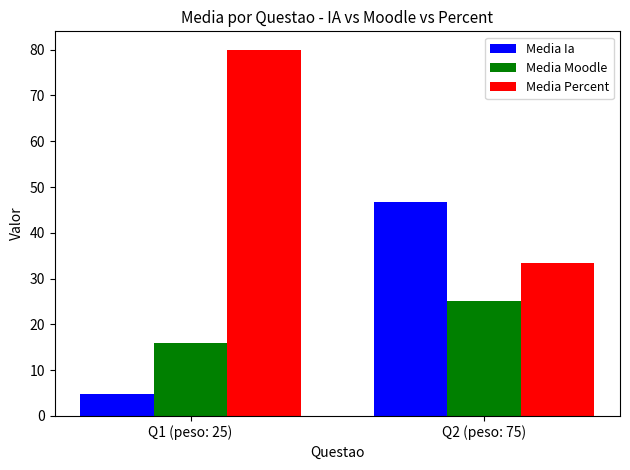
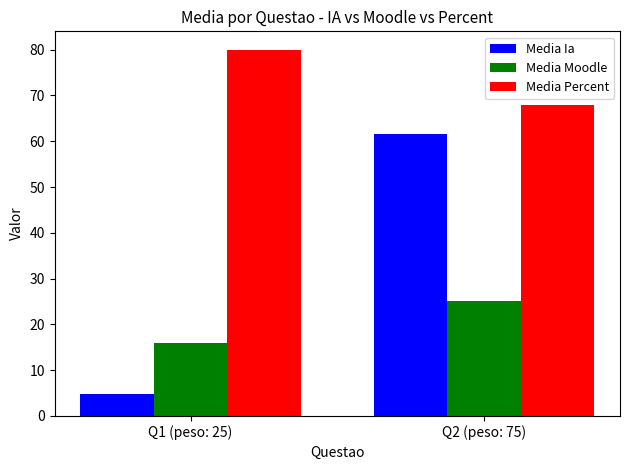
  {
    "Media Ia": {
      "Q1 (peso: 25)": 5,
-     "Q2 (peso: 75)": 47
+     "Q2 (peso: 75)": 62
    },
    "Media Moodle": {
      "Q1 (peso: 25)": 16,
      "Q2 (peso: 75)": 25
    },
    "Media Percent": {
      "Q1 (peso: 25)": 80,
-     "Q2 (peso: 75)": 33
+     "Q2 (peso: 75)": 68
    }
  }
